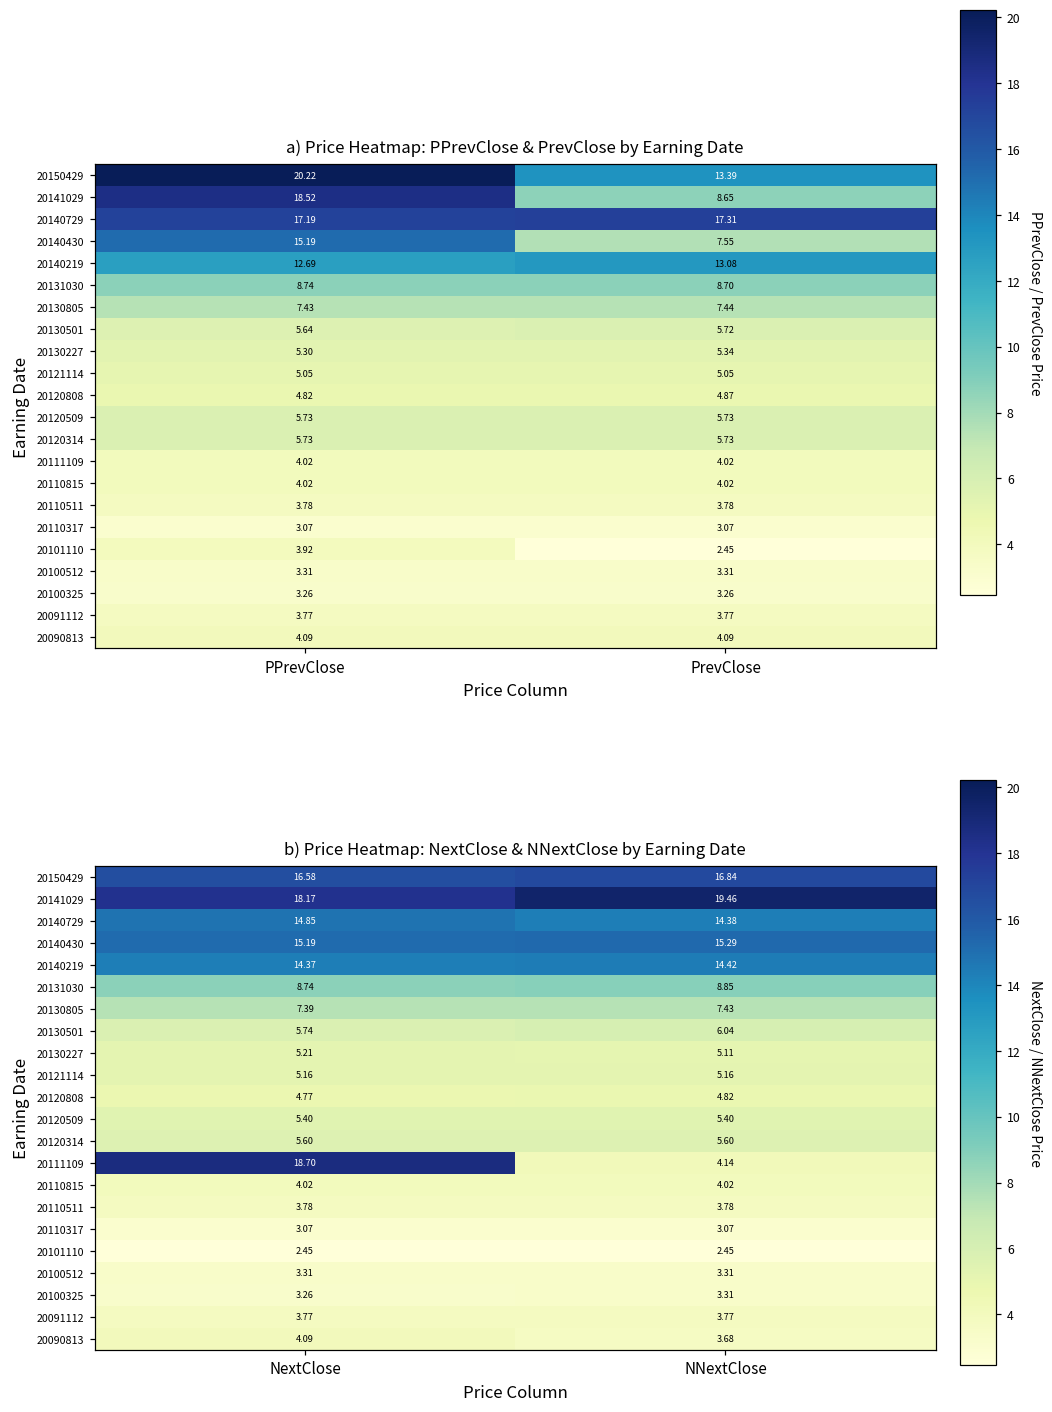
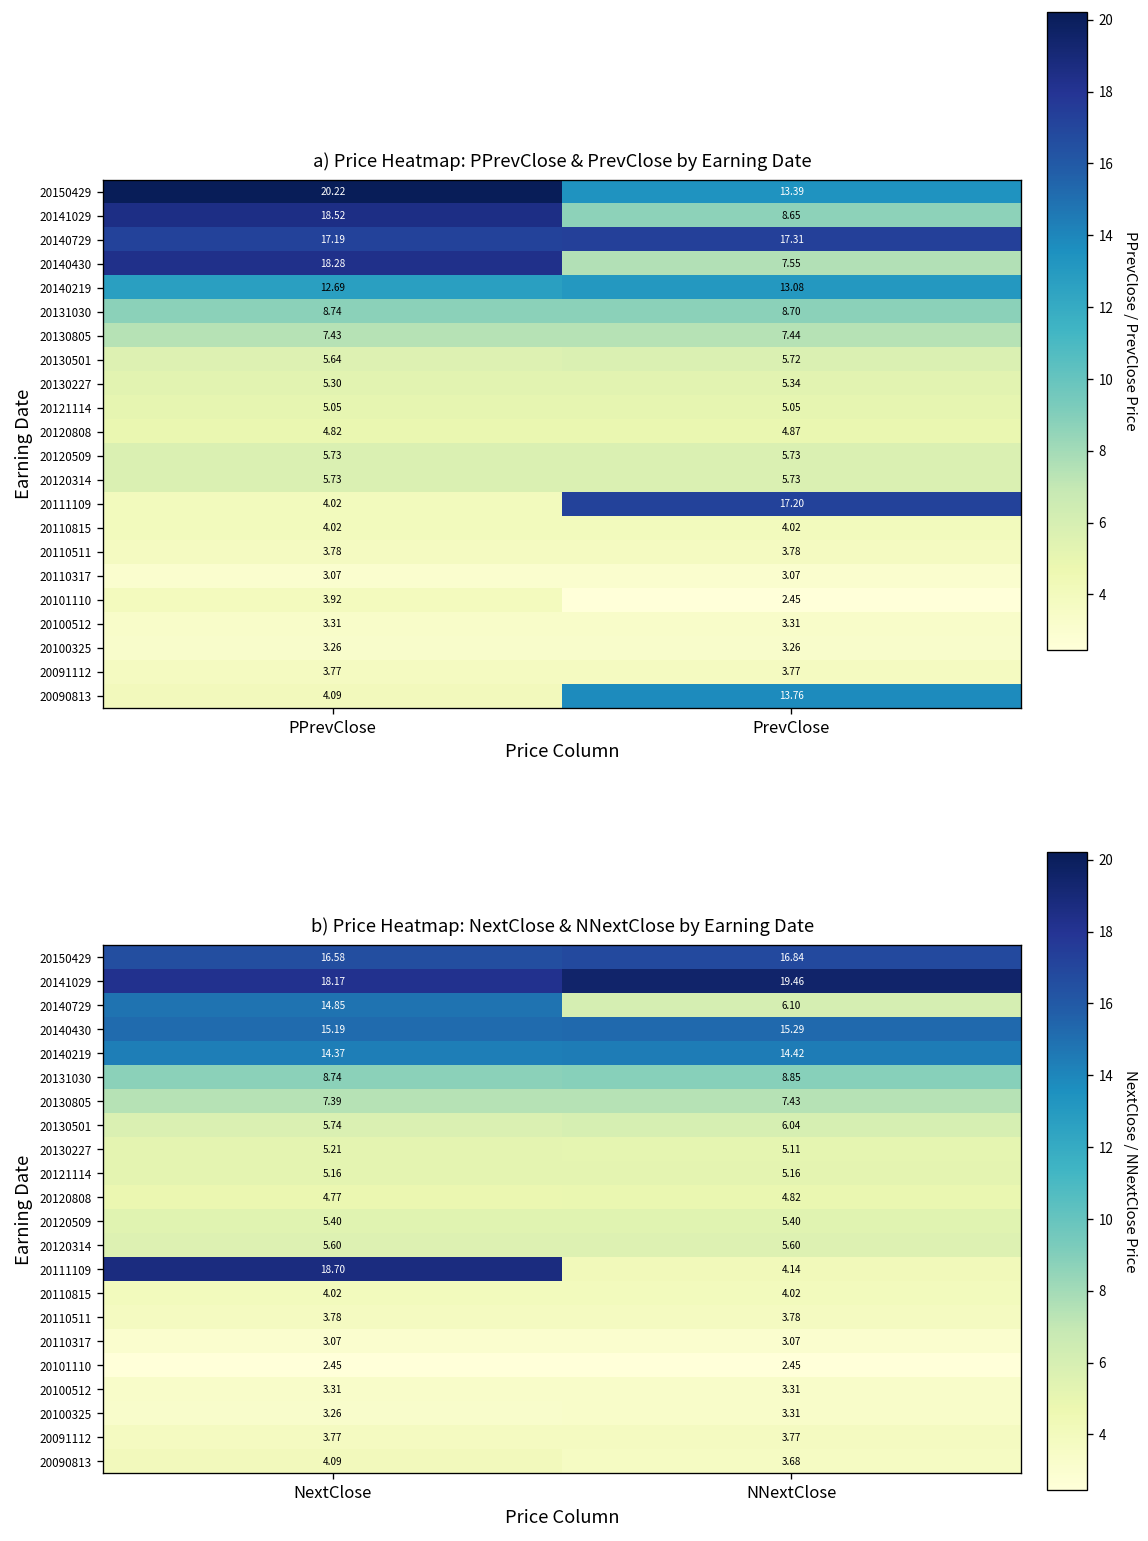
  {
    "a) Price Heatmap: PPrevClose & PrevClose by Earning Date": {
      "20150429": {
        "PPrevClose": 20.22,
        "PrevClose": 13.39
      },
      "20141029": {
        "PPrevClose": 18.52,
        "PrevClose": 8.65
      },
      "20140729": {
        "PPrevClose": 17.19,
        "PrevClose": 17.31
      },
      "20140430": {
-       "PPrevClose": 15.19,
+       "PPrevClose": 18.28,
        "PrevClose": 7.55
      },
      "20140219": {
        "PPrevClose": 12.69,
        "PrevClose": 13.08
      },
      "20131030": {
        "PPrevClose": 8.74,
        "PrevClose": 8.70
      },
      "20130805": {
        "PPrevClose": 7.43,
        "PrevClose": 7.44
      },
      "20130501": {
        "PPrevClose": 5.64,
        "PrevClose": 5.72
      },
      "20130227": {
        "PPrevClose": 5.30,
        "PrevClose": 5.34
      },
      "20121114": {
        "PPrevClose": 5.05,
        "PrevClose": 5.05
      },
      "20120808": {
        "PPrevClose": 4.82,
        "PrevClose": 4.87
      },
      "20120509": {
        "PPrevClose": 5.73,
        "PrevClose": 5.73
      },
      "20120314": {
        "PPrevClose": 5.73,
        "PrevClose": 5.73
      },
      "20111109": {
        "PPrevClose": 4.02,
-       "PrevClose": 4.02
+       "PrevClose": 17.20
      },
      "20110815": {
        "PPrevClose": 4.02,
        "PrevClose": 4.02
      },
      "20110511": {
        "PPrevClose": 3.78,
        "PrevClose": 3.78
      },
      "20110317": {
        "PPrevClose": 3.07,
        "PrevClose": 3.07
      },
      "20101110": {
        "PPrevClose": 3.92,
        "PrevClose": 2.45
      },
      "20100512": {
        "PPrevClose": 3.31,
        "PrevClose": 3.31
      },
      "20100325": {
        "PPrevClose": 3.26,
        "PrevClose": 3.26
      },
      "20091112": {
        "PPrevClose": 3.77,
        "PrevClose": 3.77
      },
      "20090813": {
        "PPrevClose": 4.09,
-       "PrevClose": 4.09
+       "PrevClose": 13.76
      }
    },
    "b) Price Heatmap: NextClose & NNextClose by Earning Date": {
      "20150429": {
        "NextClose": 16.58,
        "NNextClose": 16.84
      },
      "20141029": {
        "NextClose": 18.17,
        "NNextClose": 19.46
      },
      "20140729": {
        "NextClose": 14.85,
-       "NNextClose": 14.38
+       "NNextClose": 6.10
      },
      "20140430": {
        "NextClose": 15.19,
        "NNextClose": 15.29
      },
      "20140219": {
        "NextClose": 14.37,
        "NNextClose": 14.42
      },
      "20131030": {
        "NextClose": 8.74,
        "NNextClose": 8.85
      },
      "20130805": {
        "NextClose": 7.39,
        "NNextClose": 7.43
      },
      "20130501": {
        "NextClose": 5.74,
        "NNextClose": 6.04
      },
      "20130227": {
        "NextClose": 5.21,
        "NNextClose": 5.11
      },
      "20121114": {
        "NextClose": 5.16,
        "NNextClose": 5.16
      },
      "20120808": {
        "NextClose": 4.77,
        "NNextClose": 4.82
      },
      "20120509": {
        "NextClose": 5.40,
        "NNextClose": 5.40
      },
      "20120314": {
        "NextClose": 5.60,
        "NNextClose": 5.60
      },
      "20111109": {
        "NextClose": 18.70,
        "NNextClose": 4.14
      },
      "20110815": {
        "NextClose": 4.02,
        "NNextClose": 4.02
      },
      "20110511": {
        "NextClose": 3.78,
        "NNextClose": 3.78
      },
      "20110317": {
        "NextClose": 3.07,
        "NNextClose": 3.07
      },
      "20101110": {
        "NextClose": 2.45,
        "NNextClose": 2.45
      },
      "20100512": {
        "NextClose": 3.31,
        "NNextClose": 3.31
      },
      "20100325": {
        "NextClose": 3.26,
        "NNextClose": 3.31
      },
      "20091112": {
        "NextClose": 3.77,
        "NNextClose": 3.77
      },
      "20090813": {
        "NextClose": 4.09,
        "NNextClose": 3.68
      }
    }
  }
